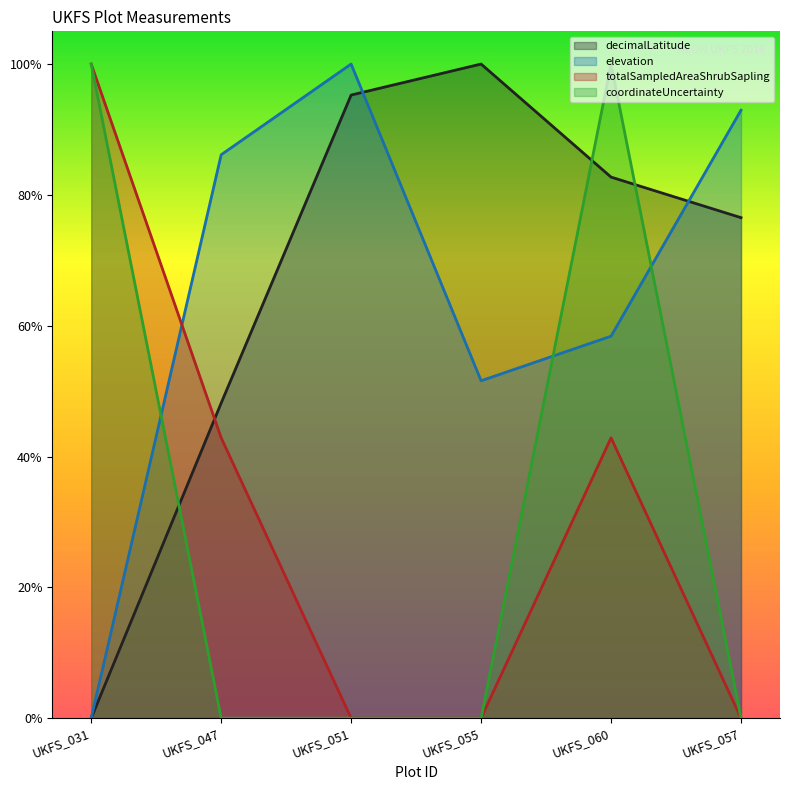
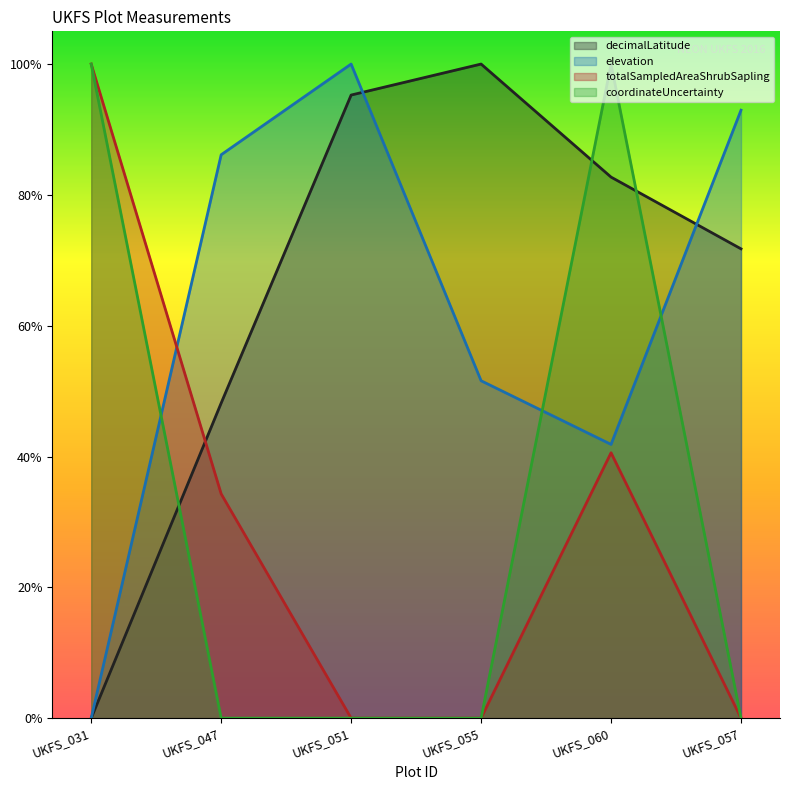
  {
    "decimalLatitude": {
      "UKFS_047": "48%",
      "UKFS_051": "95%",
      "UKFS_055": "100%",
      "UKFS_060": "83%",
-     "UKFS_057": "77%"
+     "UKFS_057": "72%"
    },
    "elevation": {
      "UKFS_047": "86%",
      "UKFS_051": "100%",
      "UKFS_055": "52%",
-     "UKFS_060": "58%",
+     "UKFS_060": "42%",
      "UKFS_057": "93%"
    },
    "totalSampledAreaShrubSapling": {
-     "UKFS_047": "43%",
-     "UKFS_060": "43%"
+     "UKFS_047": "34%",
+     "UKFS_060": "41%"
    },
    "coordinateUncertainty": {
      "UKFS_047": "0%"
    }
  }
